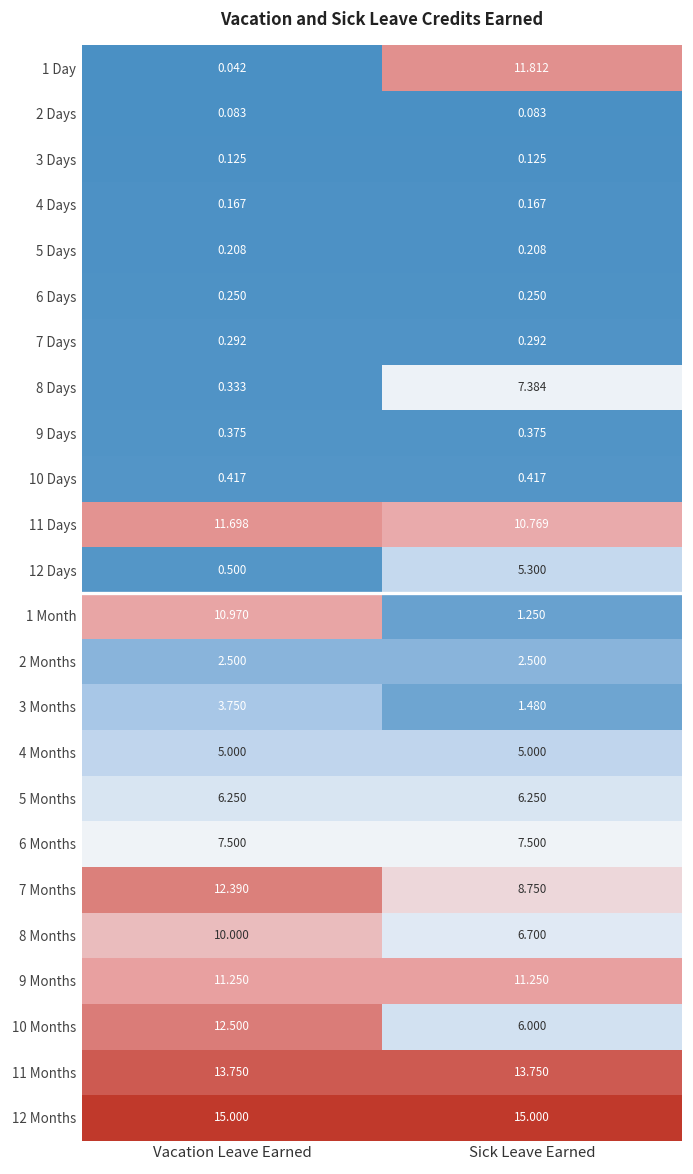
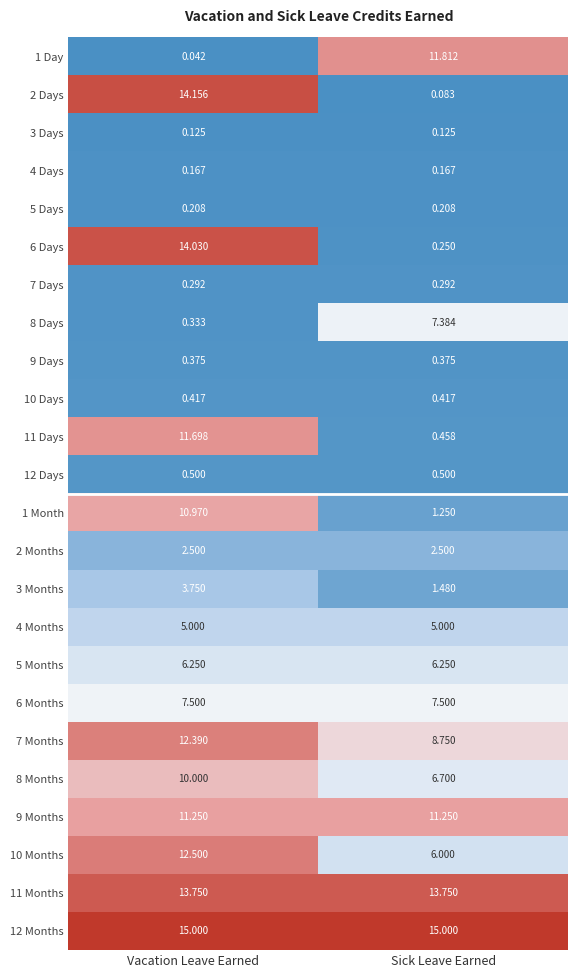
  {
    "1 Day": {
      "Vacation Leave Earned": 0.042,
      "Sick Leave Earned": 11.812
    },
    "2 Days": {
-     "Vacation Leave Earned": 0.083,
+     "Vacation Leave Earned": 14.156,
      "Sick Leave Earned": 0.083
    },
    "3 Days": {
      "Vacation Leave Earned": 0.125,
      "Sick Leave Earned": 0.125
    },
    "4 Days": {
      "Vacation Leave Earned": 0.167,
      "Sick Leave Earned": 0.167
    },
    "5 Days": {
      "Vacation Leave Earned": 0.208,
      "Sick Leave Earned": 0.208
    },
    "6 Days": {
-     "Vacation Leave Earned": 0.250,
+     "Vacation Leave Earned": 14.030,
      "Sick Leave Earned": 0.250
    },
    "7 Days": {
      "Vacation Leave Earned": 0.292,
      "Sick Leave Earned": 0.292
    },
    "8 Days": {
      "Vacation Leave Earned": 0.333,
      "Sick Leave Earned": 7.384
    },
    "9 Days": {
      "Vacation Leave Earned": 0.375,
      "Sick Leave Earned": 0.375
    },
    "10 Days": {
      "Vacation Leave Earned": 0.417,
      "Sick Leave Earned": 0.417
    },
    "11 Days": {
      "Vacation Leave Earned": 11.698,
-     "Sick Leave Earned": 10.769
+     "Sick Leave Earned": 0.458
    },
    "12 Days": {
      "Vacation Leave Earned": 0.500,
-     "Sick Leave Earned": 5.300
+     "Sick Leave Earned": 0.500
    },
    "1 Month": {
      "Vacation Leave Earned": 10.970,
      "Sick Leave Earned": 1.250
    },
    "2 Months": {
      "Vacation Leave Earned": 2.500,
      "Sick Leave Earned": 2.500
    },
    "3 Months": {
      "Vacation Leave Earned": 3.750,
      "Sick Leave Earned": 1.480
    },
    "4 Months": {
      "Vacation Leave Earned": 5.000,
      "Sick Leave Earned": 5.000
    },
    "5 Months": {
      "Vacation Leave Earned": 6.250,
      "Sick Leave Earned": 6.250
    },
    "6 Months": {
      "Vacation Leave Earned": 7.500,
      "Sick Leave Earned": 7.500
    },
    "7 Months": {
      "Vacation Leave Earned": 12.390,
      "Sick Leave Earned": 8.750
    },
    "8 Months": {
      "Vacation Leave Earned": 10.000,
      "Sick Leave Earned": 6.700
    },
    "9 Months": {
      "Vacation Leave Earned": 11.250,
      "Sick Leave Earned": 11.250
    },
    "10 Months": {
      "Vacation Leave Earned": 12.500,
      "Sick Leave Earned": 6.000
    },
    "11 Months": {
      "Vacation Leave Earned": 13.750,
      "Sick Leave Earned": 13.750
    },
    "12 Months": {
      "Vacation Leave Earned": 15.000,
      "Sick Leave Earned": 15.000
    }
  }
